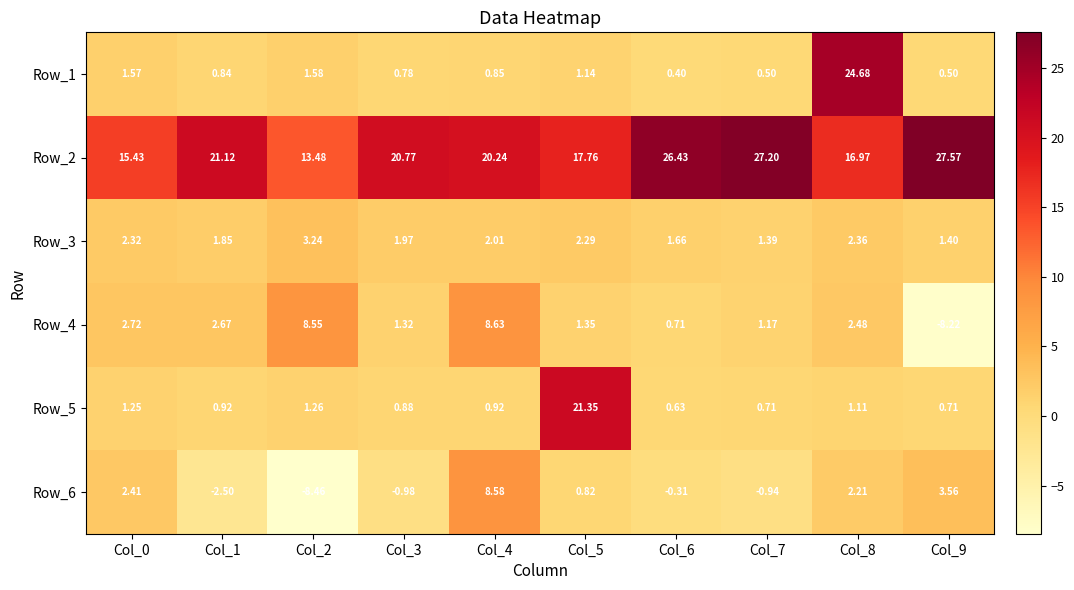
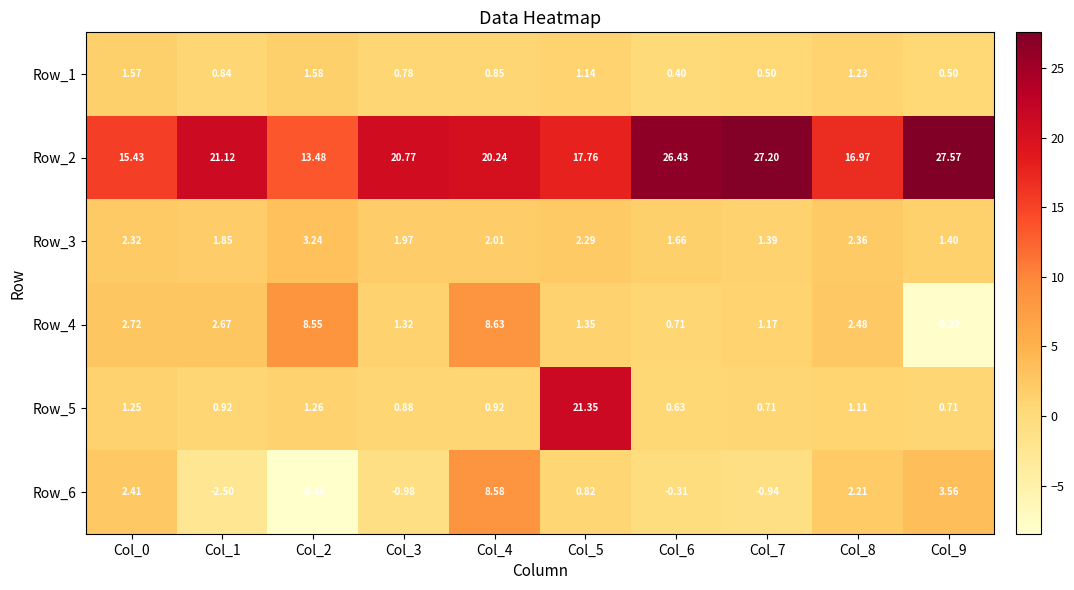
  {
    "Row_1": {
      "Col_0": 1.57,
      "Col_1": 0.84,
      "Col_2": 1.58,
      "Col_3": 0.78,
      "Col_4": 0.85,
      "Col_5": 1.14,
      "Col_6": 0.40,
      "Col_7": 0.50,
-     "Col_8": 24.68,
+     "Col_8": 1.23,
      "Col_9": 0.50
    },
    "Row_2": {
      "Col_0": 15.43,
      "Col_1": 21.12,
      "Col_2": 13.48,
      "Col_3": 20.77,
      "Col_4": 20.24,
      "Col_5": 17.76,
      "Col_6": 26.43,
      "Col_7": 27.20,
      "Col_8": 16.97,
      "Col_9": 27.57
    },
    "Row_3": {
      "Col_0": 2.32,
      "Col_1": 1.85,
      "Col_2": 3.24,
      "Col_3": 1.97,
      "Col_4": 2.01,
      "Col_5": 2.29,
      "Col_6": 1.66,
      "Col_7": 1.39,
      "Col_8": 2.36,
      "Col_9": 1.40
    },
    "Row_4": {
      "Col_0": 2.72,
      "Col_1": 2.67,
      "Col_2": 8.55,
      "Col_3": 1.32,
      "Col_4": 8.63,
      "Col_5": 1.35,
      "Col_6": 0.71,
      "Col_7": 1.17,
      "Col_8": 2.48,
      "Col_9": -8.22
    },
    "Row_5": {
      "Col_0": 1.25,
      "Col_1": 0.92,
      "Col_2": 1.26,
      "Col_3": 0.88,
      "Col_4": 0.92,
      "Col_5": 21.35,
      "Col_6": 0.63,
      "Col_7": 0.71,
      "Col_8": 1.11,
      "Col_9": 0.71
    },
    "Row_6": {
      "Col_0": 2.41,
      "Col_1": -2.50,
      "Col_2": -8.46,
      "Col_3": -0.98,
      "Col_4": 8.58,
      "Col_5": 0.82,
      "Col_6": -0.31,
      "Col_7": -0.94,
      "Col_8": 2.21,
      "Col_9": 3.56
    }
  }
